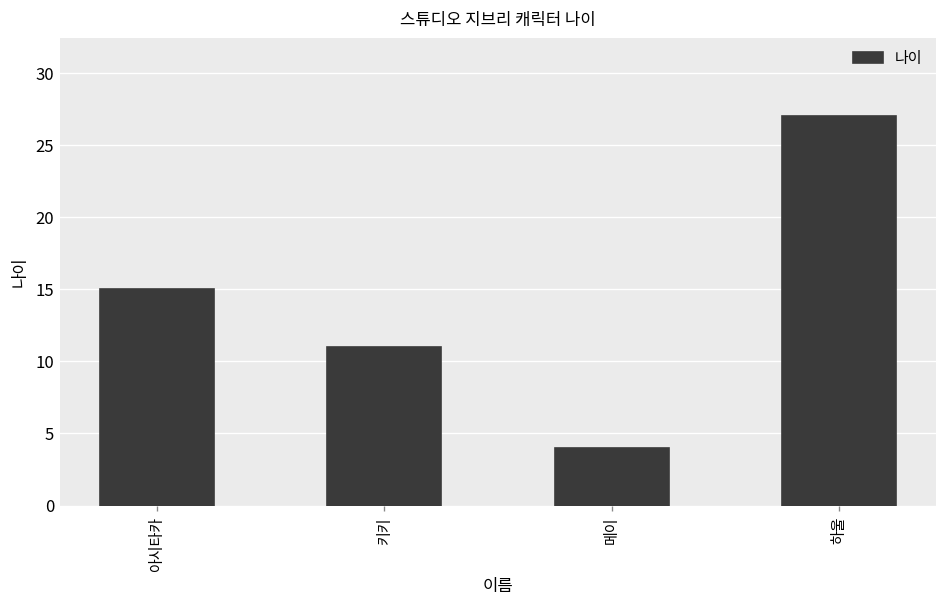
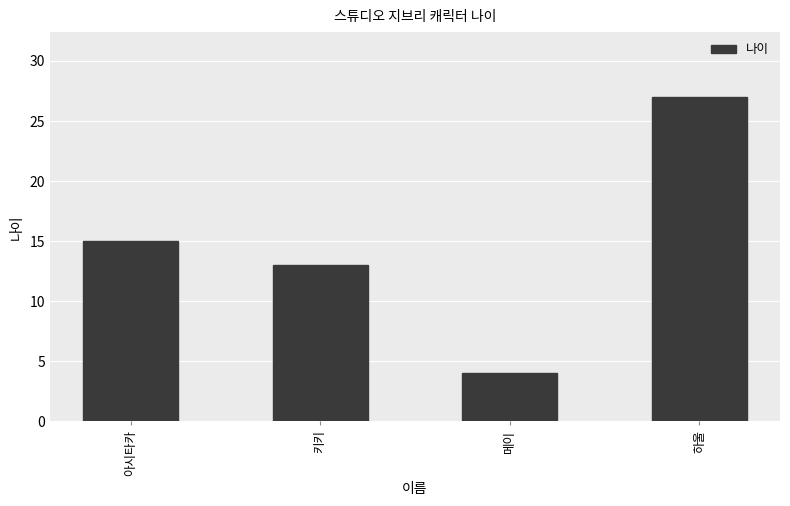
  {
    "아시타카": 15,
-   "키키": 11,
+   "키키": 13,
    "메이": 4,
    "하울": 27
  }
